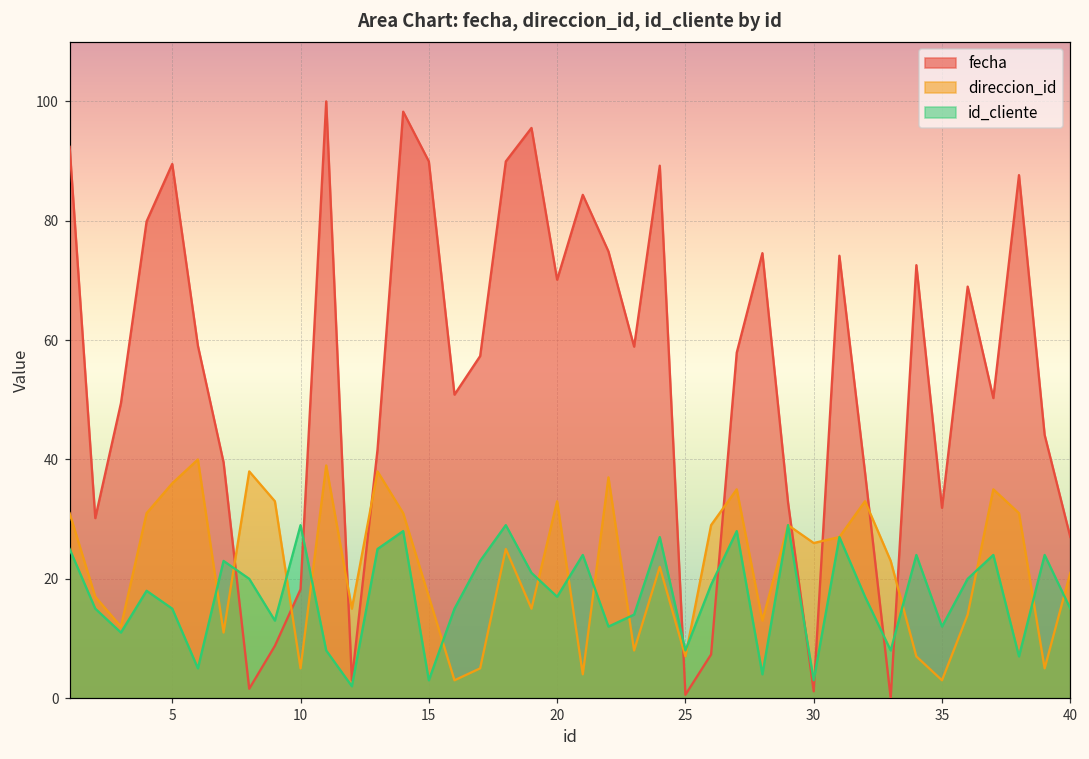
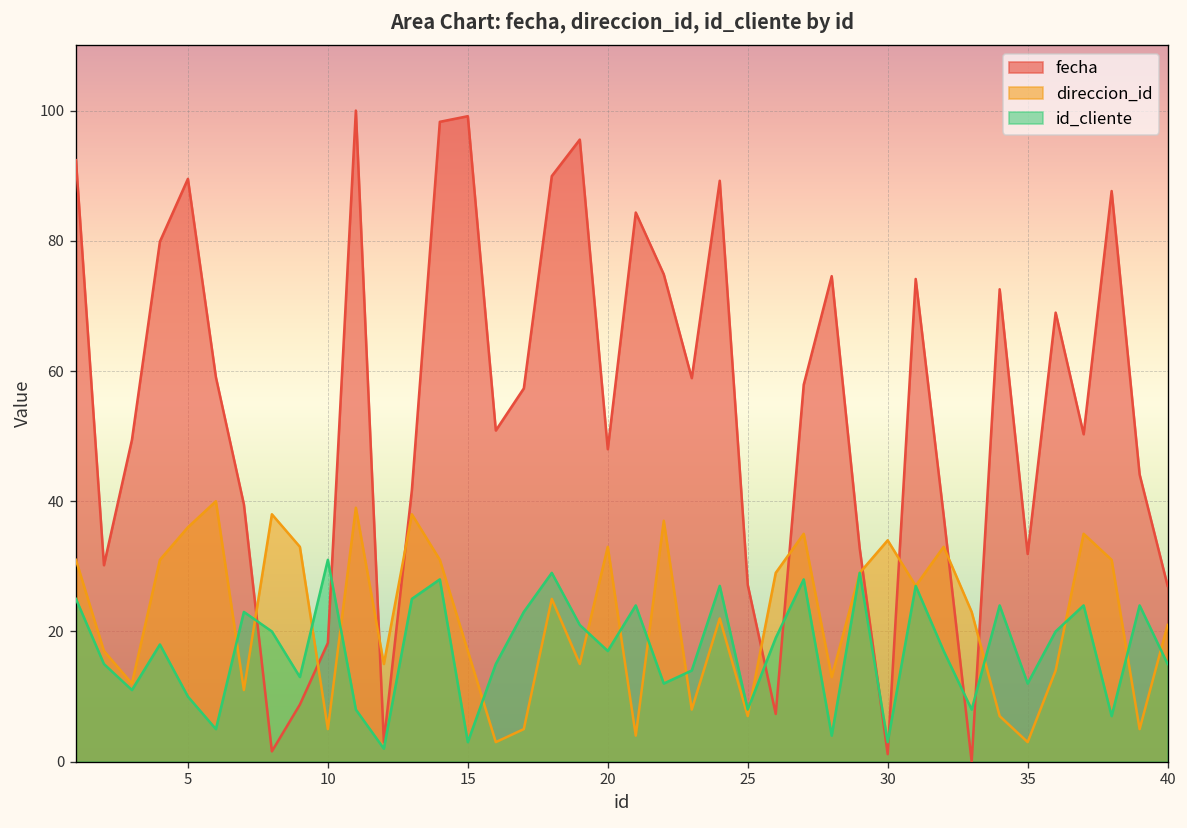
  {
    "fecha": {
      "5": 90,
      "10": 18,
-     "15": 90,
-     "20": 70,
-     "25": 1,
+     "15": 99,
+     "20": 48,
+     "25": 27,
      "30": 1,
      "35": 32,
      "40": 27
    },
    "direccion_id": {
      "5": 36,
      "10": 5,
      "15": 17,
      "20": 33,
      "25": 7,
-     "30": 26,
+     "30": 34,
      "35": 3,
      "40": 21
    },
    "id_cliente": {
-     "5": 15,
-     "10": 29,
+     "5": 10,
+     "10": 31,
      "15": 3,
      "20": 17,
      "25": 8,
      "30": 3,
      "35": 12,
      "40": 15
    }
  }
